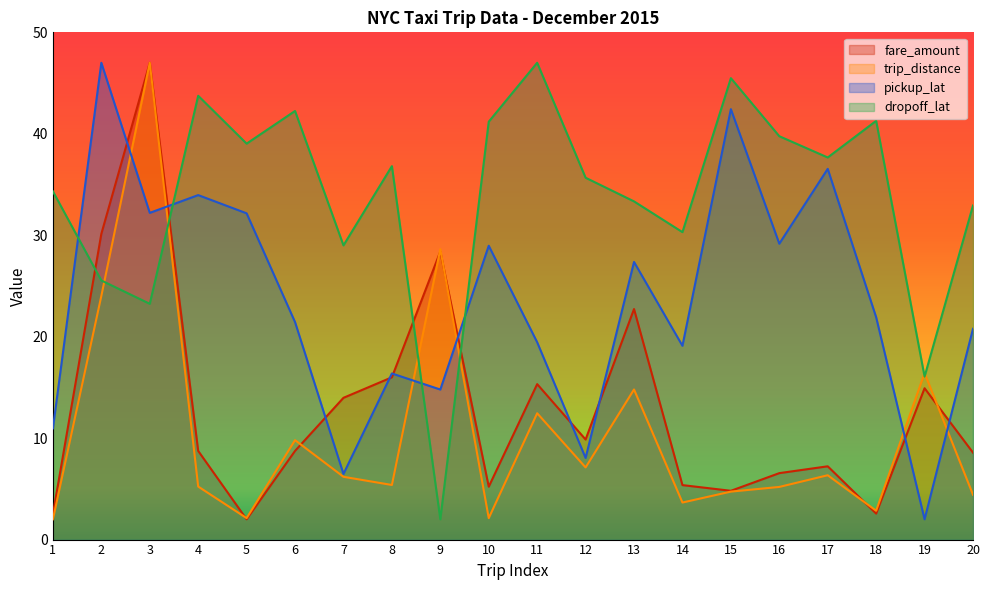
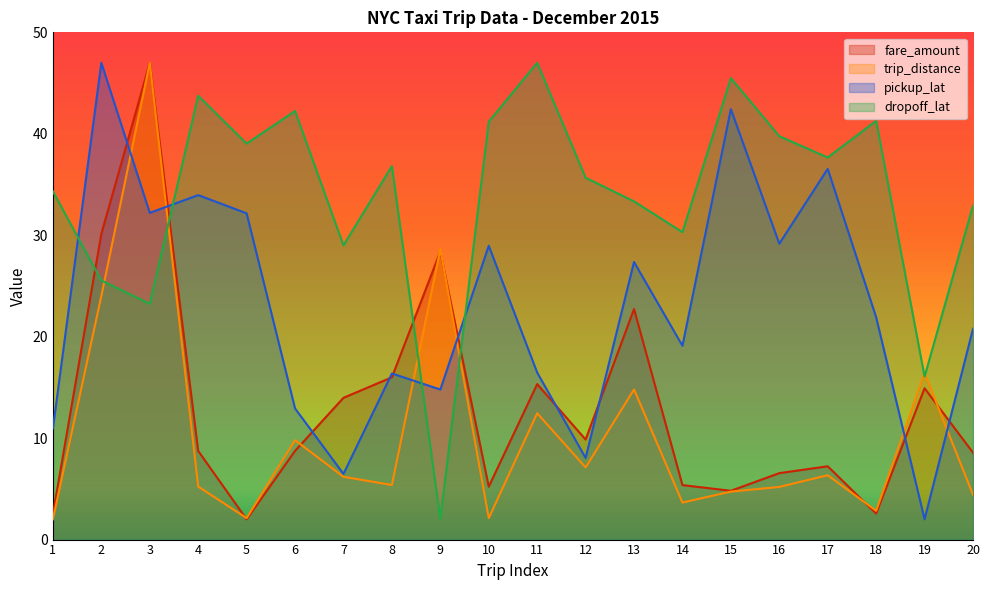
  {
    "pickup_lat": {
      "1": 11.0,
      "2": 47.0,
      "3": 32.2,
      "4": 34.0,
      "5": 32.2,
-     "6": 21.4,
+     "6": 12.9,
      "7": 6.5,
      "8": 16.4,
      "9": 14.8,
      "10": 29.0,
-     "11": 19.5,
+     "11": 16.5,
      "12": 8.0,
      "13": 27.4,
      "14": 19.1,
      "15": 42.4,
      "16": 29.2,
      "17": 36.5,
      "18": 21.9,
      "19": 2.0,
      "20": 20.8
    },
    "dropoff_lat": {
      "1": 34.3,
      "2": 25.5,
      "3": 23.2,
      "4": 43.7,
      "5": 39.0,
      "6": 42.2,
      "7": 29.0,
      "8": 36.8,
      "9": 2.0,
      "10": 41.2,
      "11": 47.0,
      "12": 35.7,
      "13": 33.3,
      "14": 30.3,
      "15": 45.5,
      "16": 39.8,
      "17": 37.7,
      "18": 41.3,
      "19": 16.1,
      "20": 32.9
    }
  }
